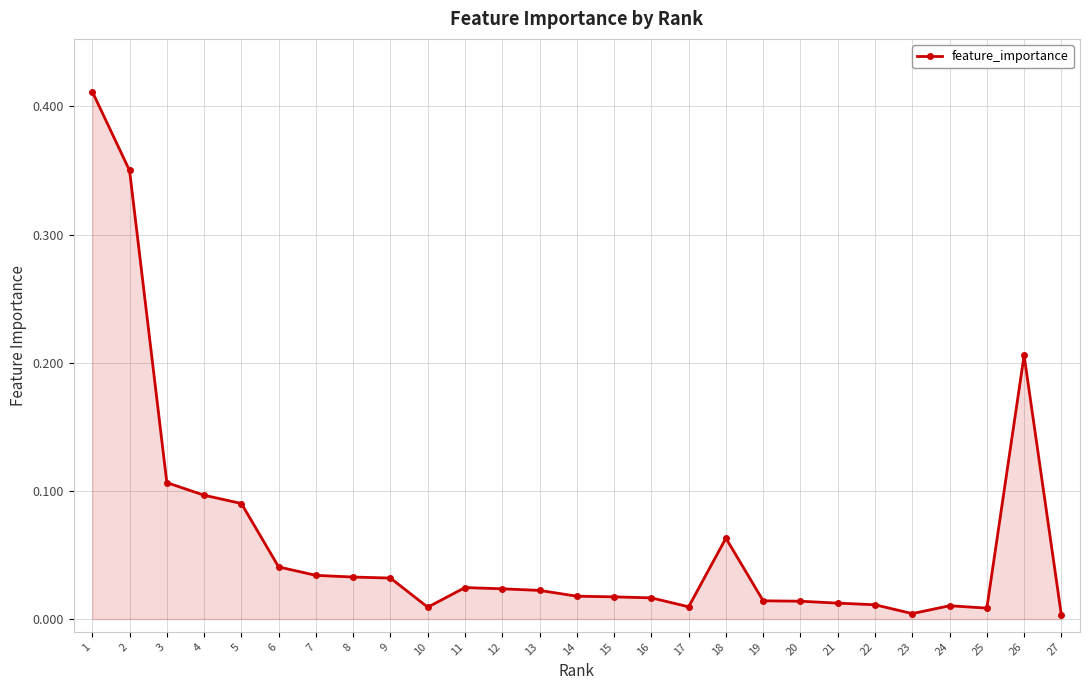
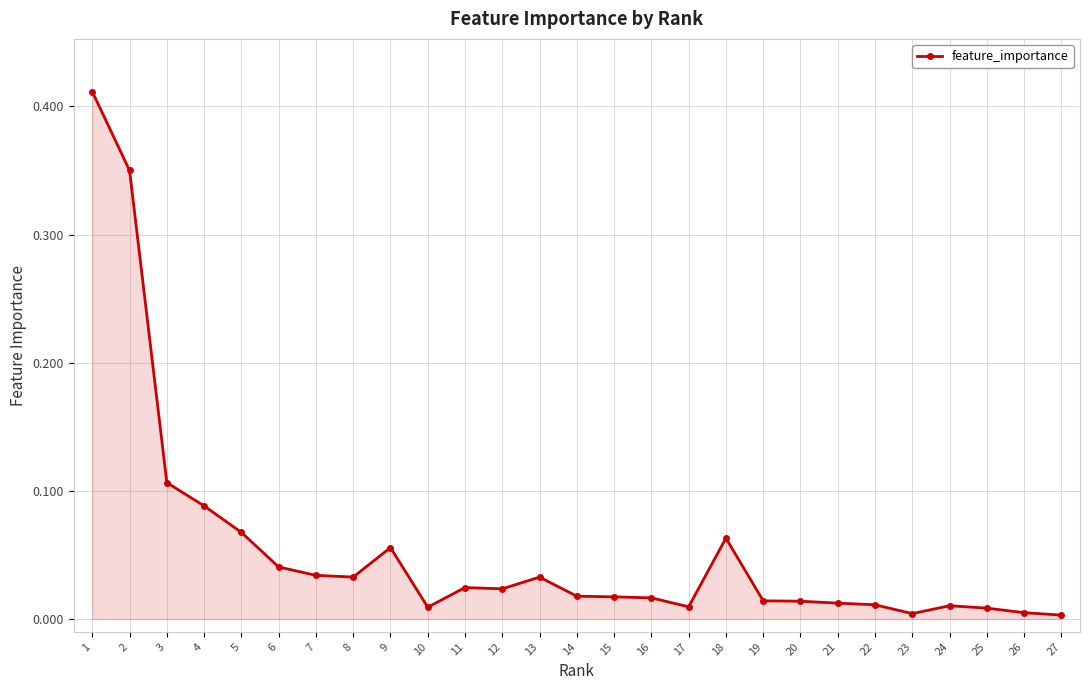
  {
    "1": 0.411,
    "2": 0.350,
    "3": 0.106,
-   "4": 0.097,
-   "5": 0.090,
+   "4": 0.088,
+   "5": 0.068,
    "6": 0.041,
    "7": 0.034,
    "8": 0.033,
-   "9": 0.032,
+   "9": 0.056,
    "10": 0.009,
    "11": 0.025,
    "12": 0.024,
-   "13": 0.022,
+   "13": 0.033,
    "14": 0.018,
    "15": 0.017,
    "16": 0.016,
    "17": 0.010,
    "18": 0.063,
    "19": 0.014,
    "20": 0.014,
    "21": 0.012,
    "22": 0.011,
    "23": 0.004,
    "24": 0.010,
    "25": 0.008,
-   "26": 0.206,
+   "26": 0.005,
    "27": 0.003
  }
